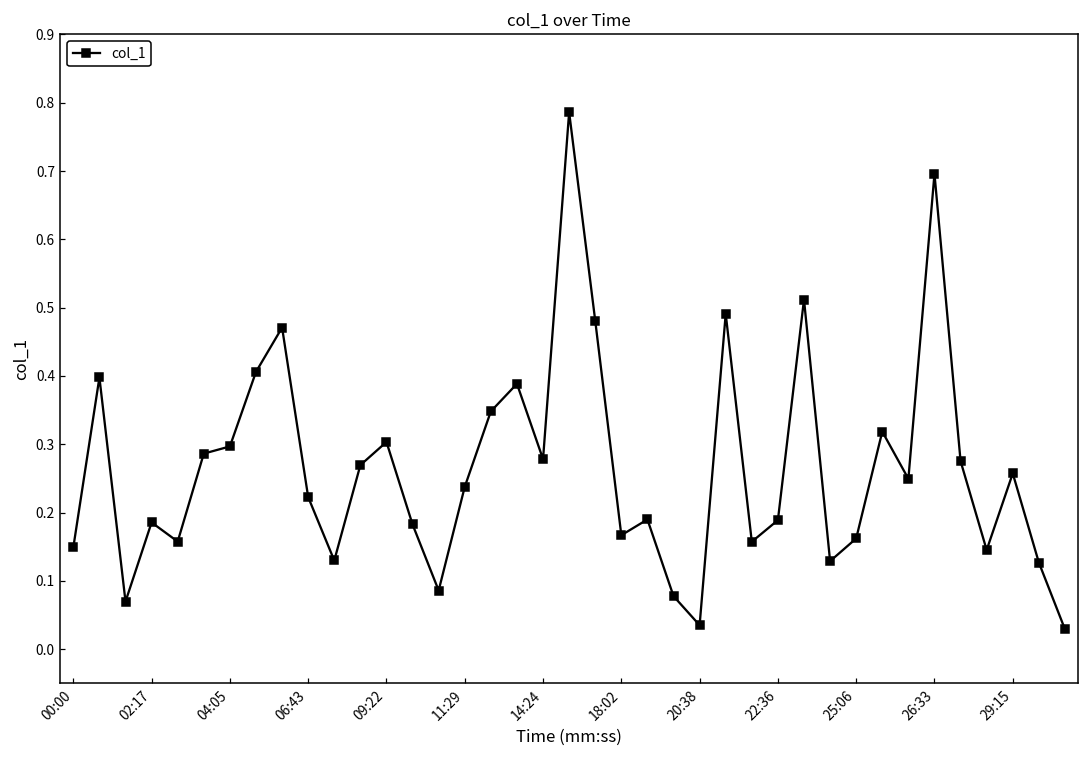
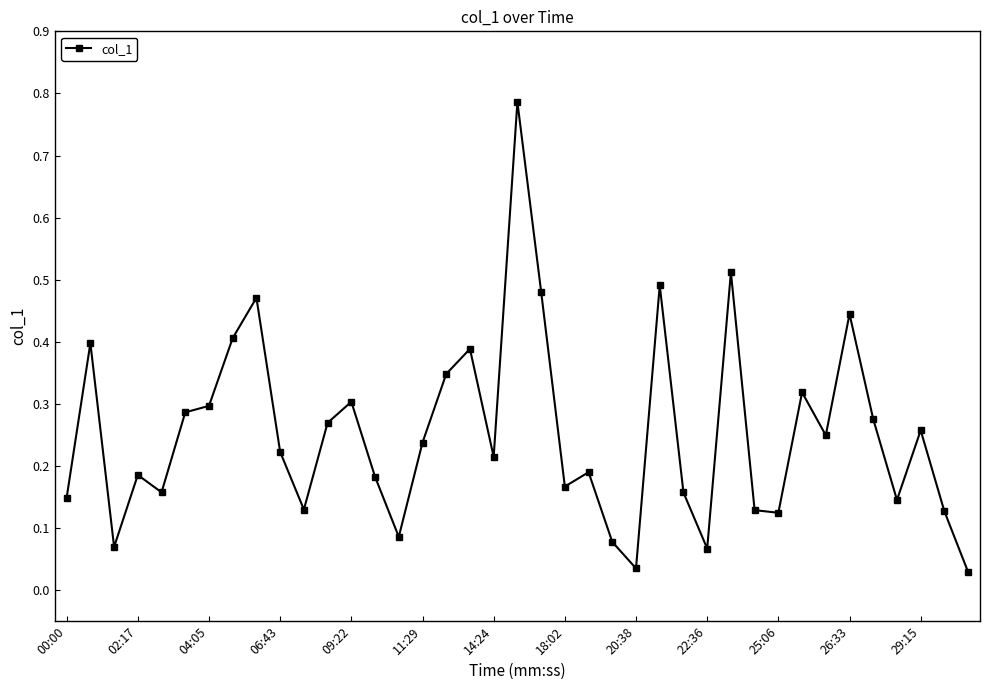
  {
    "00:00": 0.15,
    "02:17": 0.19,
    "04:05": 0.30,
    "06:43": 0.22,
    "09:22": 0.30,
    "11:29": 0.24,
-   "14:24": 0.28,
+   "14:24": 0.21,
    "18:02": 0.17,
    "20:38": 0.04,
-   "22:36": 0.19,
-   "25:06": 0.16,
-   "26:33": 0.70,
+   "22:36": 0.07,
+   "25:06": 0.12,
+   "26:33": 0.44,
    "29:15": 0.26
  }
